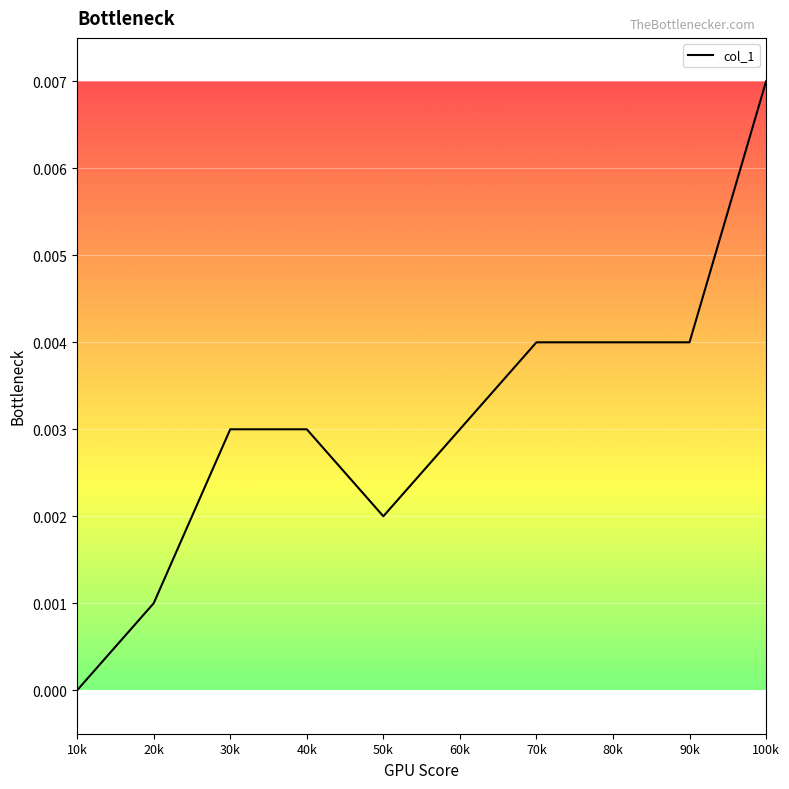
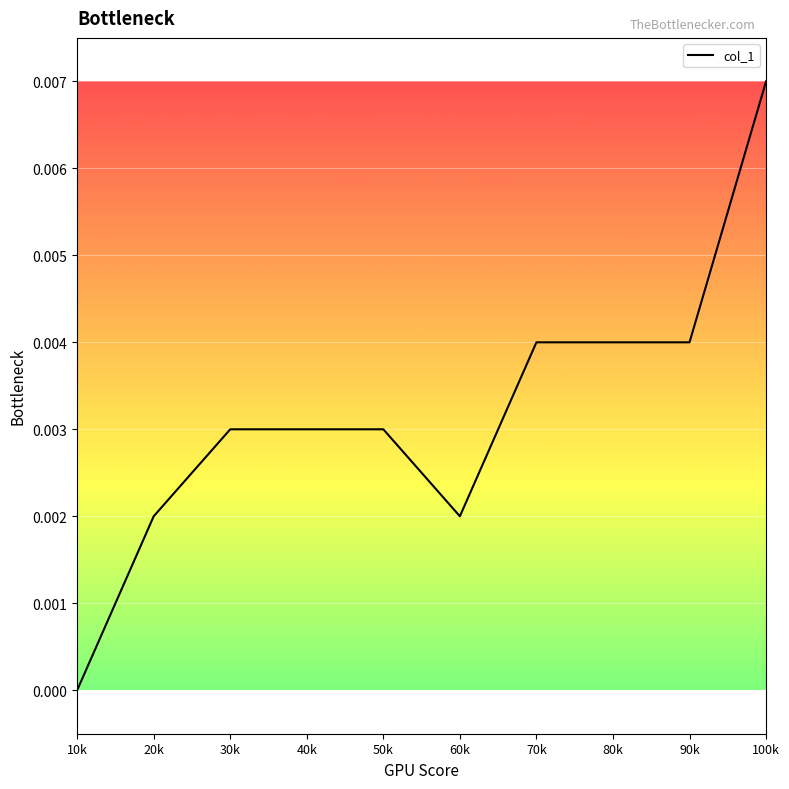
  {
    "10k": 0.000,
-   "20k": 0.001,
+   "20k": 0.002,
    "30k": 0.003,
    "40k": 0.003,
-   "50k": 0.002,
-   "60k": 0.003,
+   "50k": 0.003,
+   "60k": 0.002,
    "70k": 0.004,
    "80k": 0.004,
    "90k": 0.004,
    "100k": 0.007
  }
